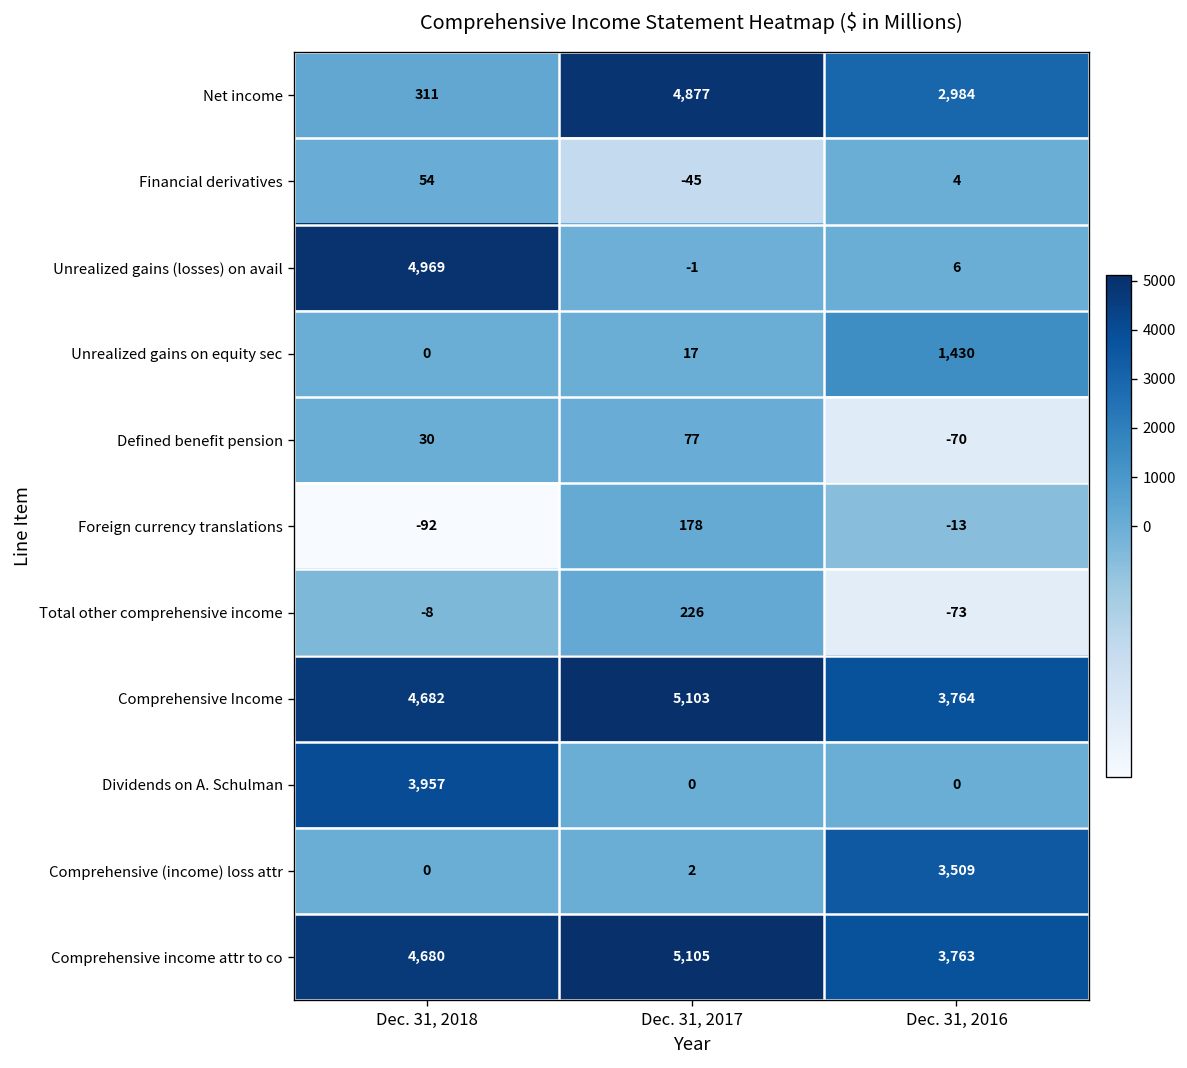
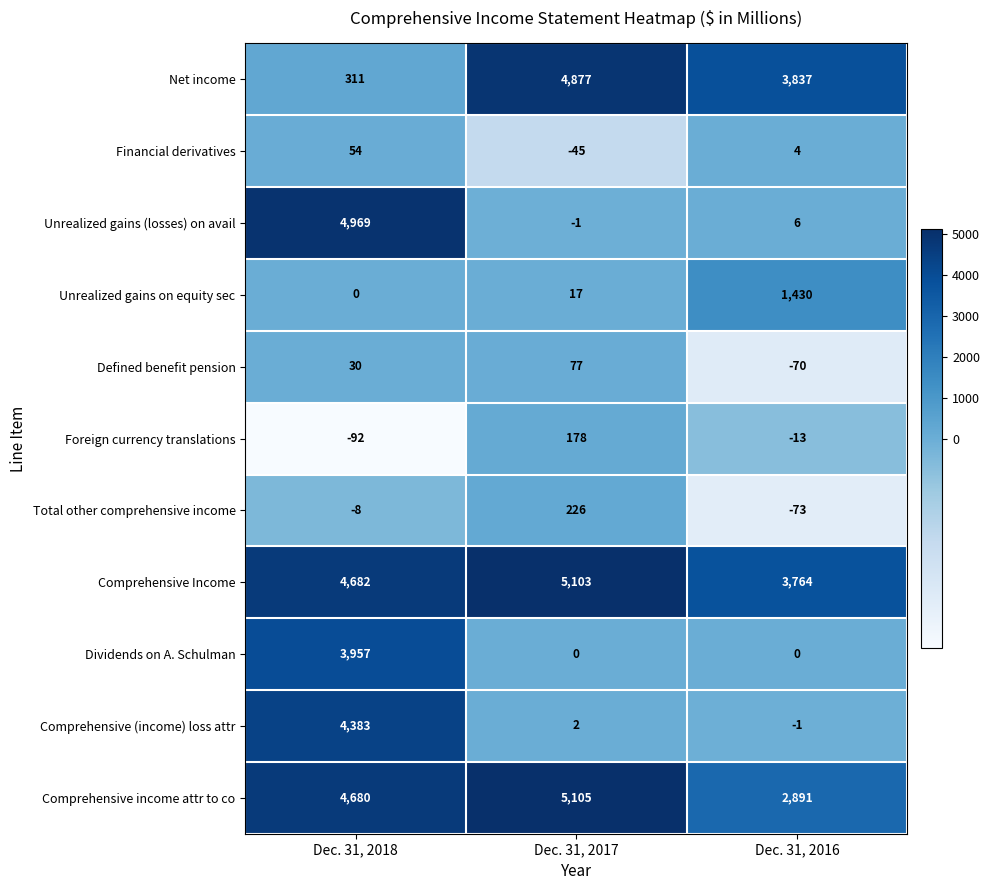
  {
    "Net income": {
      "Dec. 31, 2018": "311",
      "Dec. 31, 2017": "4,877",
-     "Dec. 31, 2016": "2,984"
+     "Dec. 31, 2016": "3,837"
    },
    "Financial derivatives": {
      "Dec. 31, 2018": "54",
      "Dec. 31, 2017": "-45",
      "Dec. 31, 2016": "4"
    },
    "Unrealized gains (losses) on avail": {
      "Dec. 31, 2018": "4,969",
      "Dec. 31, 2017": "-1",
      "Dec. 31, 2016": "6"
    },
    "Unrealized gains on equity sec": {
      "Dec. 31, 2018": "0",
      "Dec. 31, 2017": "17",
      "Dec. 31, 2016": "1,430"
    },
    "Defined benefit pension": {
      "Dec. 31, 2018": "30",
      "Dec. 31, 2017": "77",
      "Dec. 31, 2016": "-70"
    },
    "Foreign currency translations": {
      "Dec. 31, 2018": "-92",
      "Dec. 31, 2017": "178",
      "Dec. 31, 2016": "-13"
    },
    "Total other comprehensive income": {
      "Dec. 31, 2018": "-8",
      "Dec. 31, 2017": "226",
      "Dec. 31, 2016": "-73"
    },
    "Comprehensive Income": {
      "Dec. 31, 2018": "4,682",
      "Dec. 31, 2017": "5,103",
      "Dec. 31, 2016": "3,764"
    },
    "Dividends on A. Schulman": {
      "Dec. 31, 2018": "3,957",
      "Dec. 31, 2017": "0",
      "Dec. 31, 2016": "0"
    },
    "Comprehensive (income) loss attr": {
-     "Dec. 31, 2018": "0",
+     "Dec. 31, 2018": "4,383",
      "Dec. 31, 2017": "2",
-     "Dec. 31, 2016": "3,509"
+     "Dec. 31, 2016": "-1"
    },
    "Comprehensive income attr to co": {
      "Dec. 31, 2018": "4,680",
      "Dec. 31, 2017": "5,105",
-     "Dec. 31, 2016": "3,763"
+     "Dec. 31, 2016": "2,891"
    }
  }
